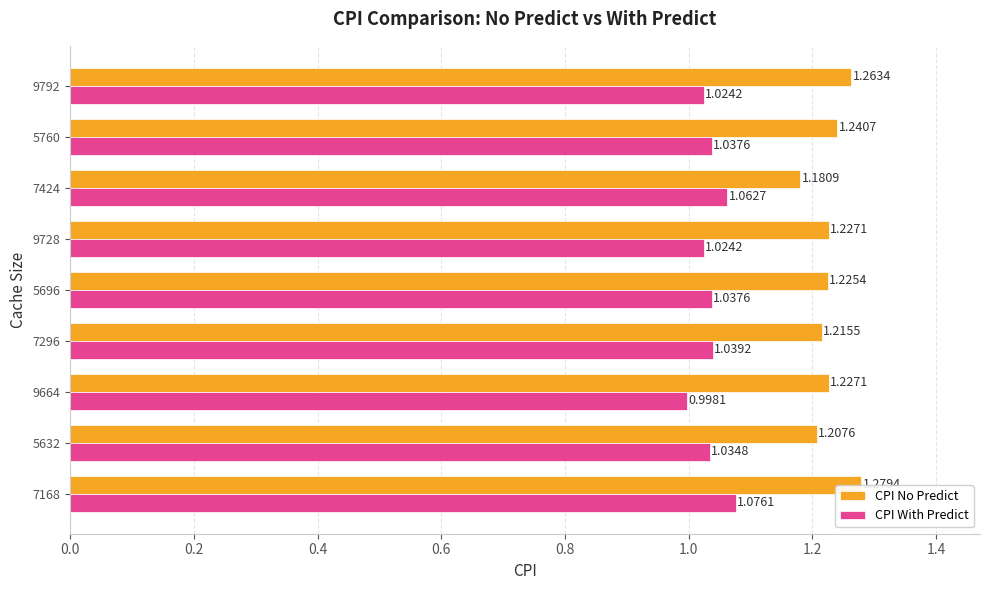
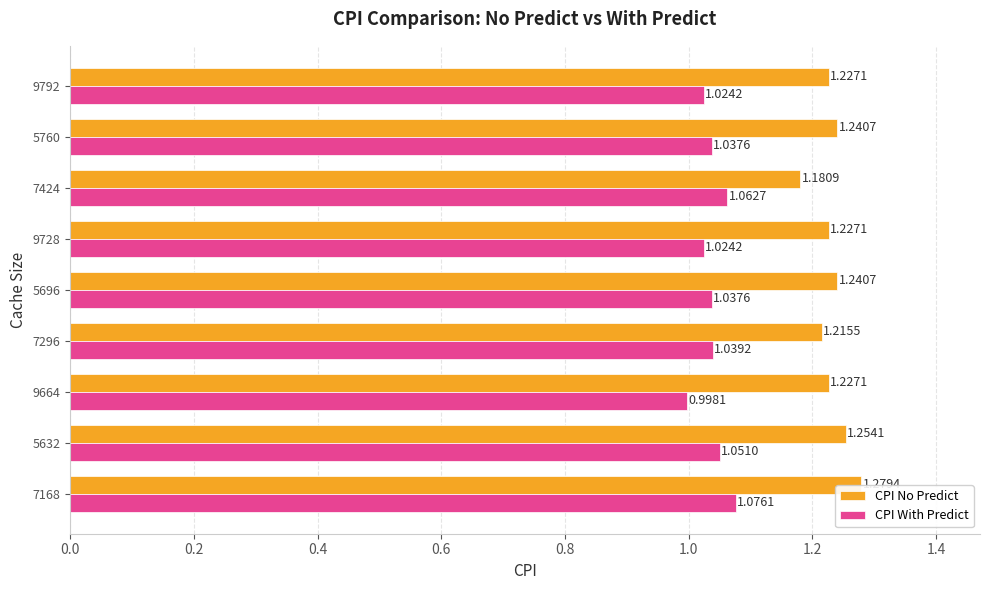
  {
    "CPI No Predict": {
-     "9792": 1.2634,
+     "9792": 1.2271,
      "5760": 1.2407,
      "7424": 1.1809,
      "9728": 1.2271,
-     "5696": 1.2254,
+     "5696": 1.2407,
      "7296": 1.2155,
      "9664": 1.2271,
-     "5632": 1.2076
+     "5632": 1.2541
    },
    "CPI With Predict": {
      "9792": 1.0242,
      "5760": 1.0376,
      "7424": 1.0627,
      "9728": 1.0242,
      "5696": 1.0376,
      "7296": 1.0392,
      "9664": 0.9981,
-     "5632": 1.0348,
+     "5632": 1.0510,
      "7168": 1.0761
    }
  }
